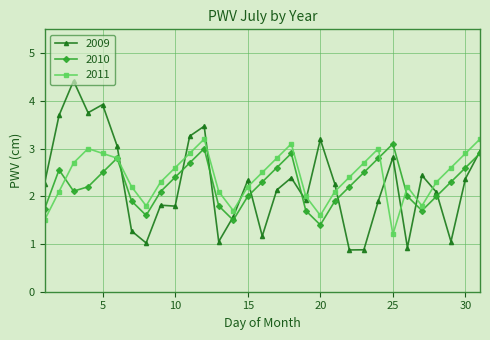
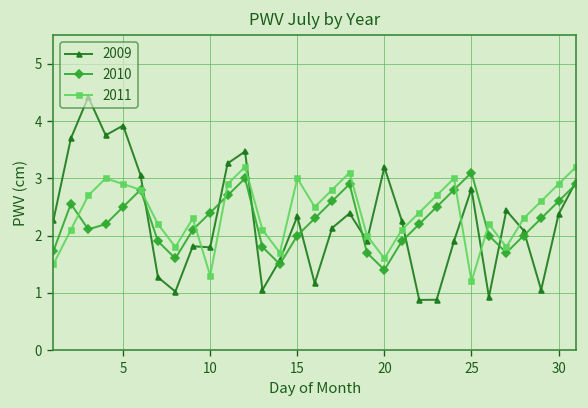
  {
    "2011": {
      "5": 2.9,
-     "10": 2.6,
-     "15": 2.2,
+     "10": 1.3,
+     "15": 3.0,
      "20": 1.6,
      "25": 1.2,
      "30": 2.9
    }
  }
